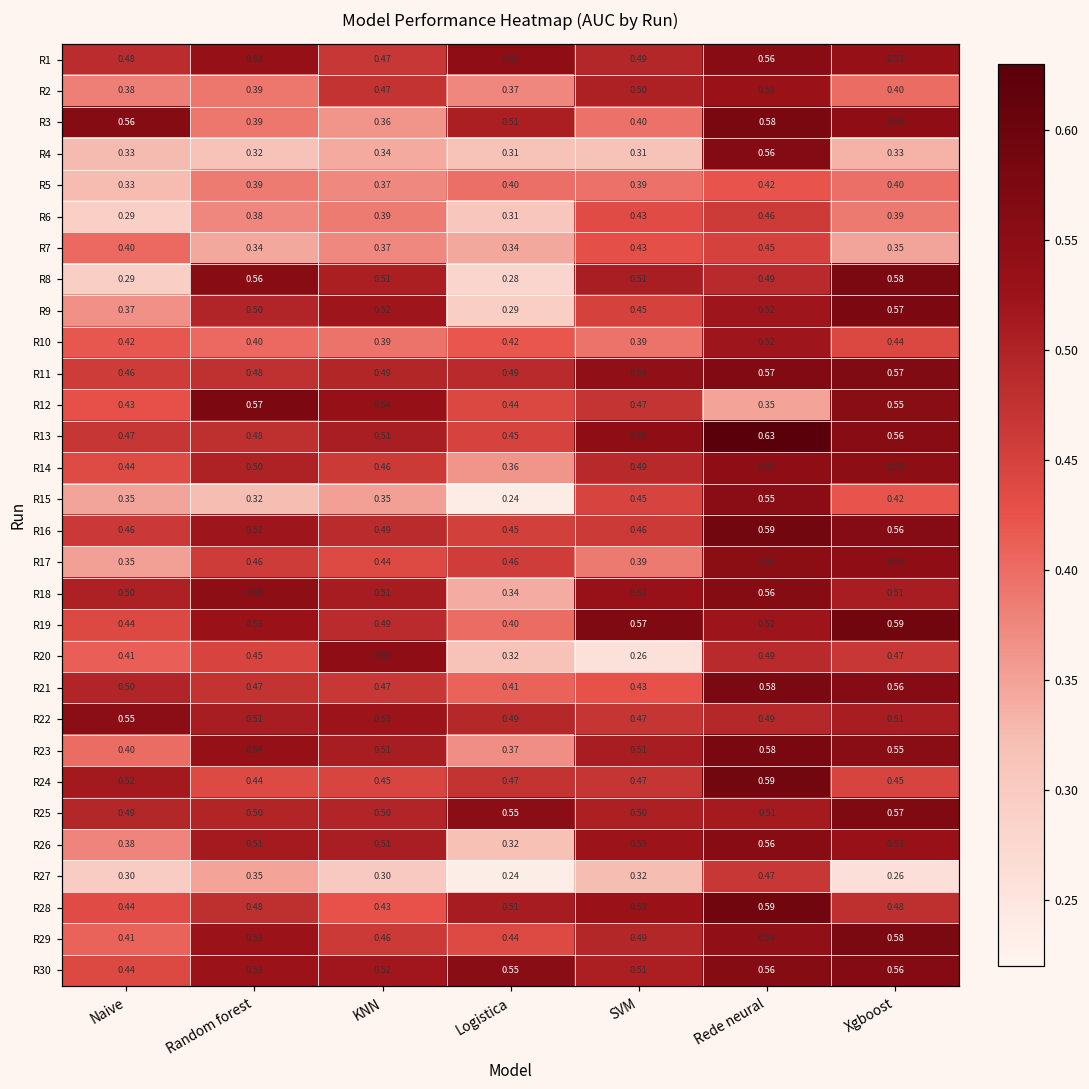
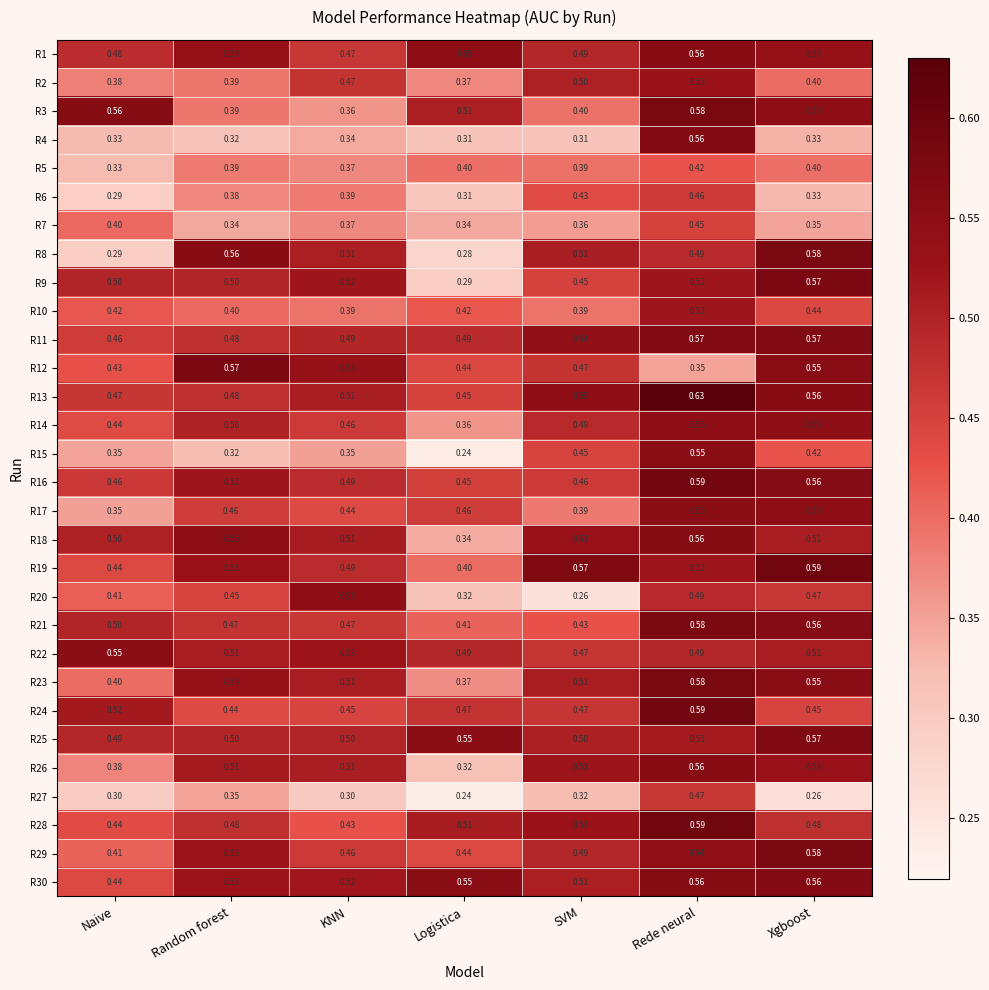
  {
    "R6": {
      "Naive": 0.29,
      "Random forest": 0.38,
      "KNN": 0.39,
      "Logistica": 0.31,
      "SVM": 0.43,
      "Rede neural": 0.46,
-     "Xgboost": 0.39
+     "Xgboost": 0.33
    },
    "R7": {
      "Naive": 0.40,
      "Random forest": 0.34,
      "KNN": 0.37,
      "Logistica": 0.34,
-     "SVM": 0.43,
+     "SVM": 0.36,
      "Rede neural": 0.45,
      "Xgboost": 0.35
    },
    "R9": {
-     "Naive": 0.37,
+     "Naive": 0.50,
      "Random forest": 0.50,
      "KNN": 0.52,
      "Logistica": 0.29,
      "SVM": 0.45,
      "Rede neural": 0.52,
      "Xgboost": 0.57
    }
  }
